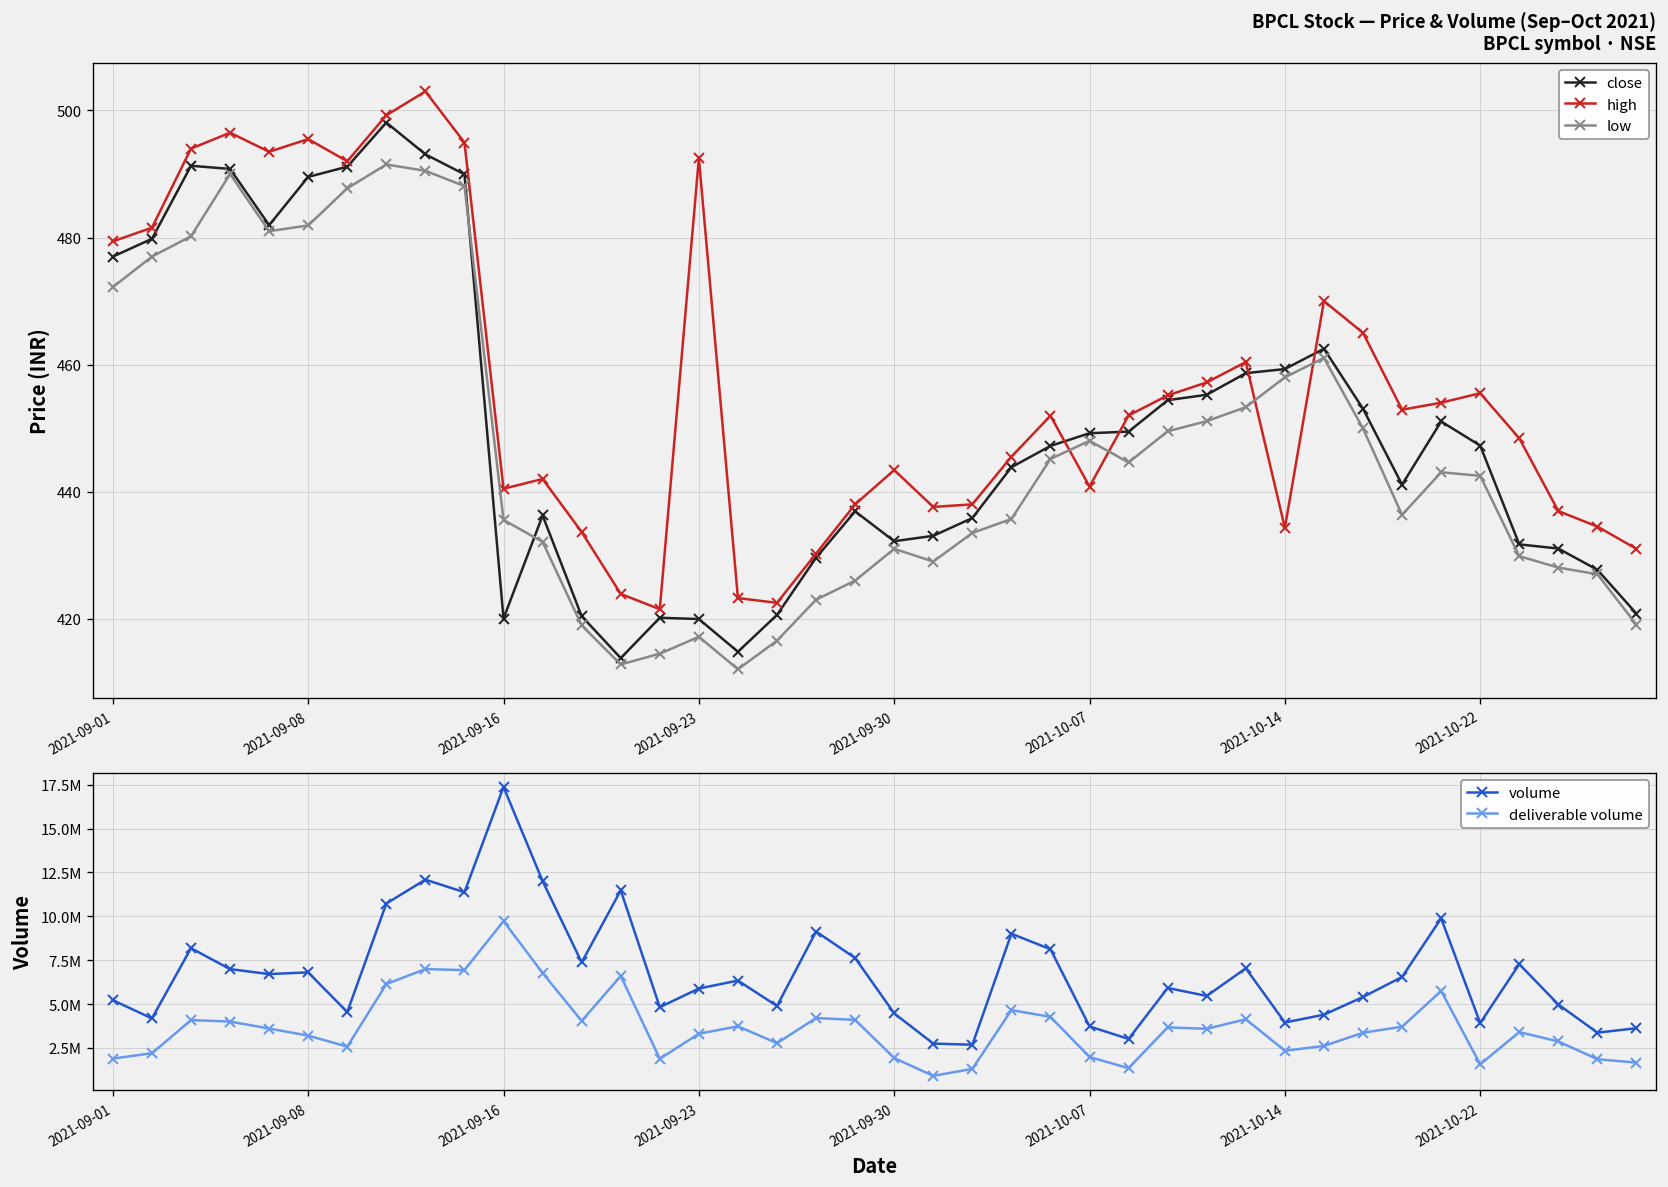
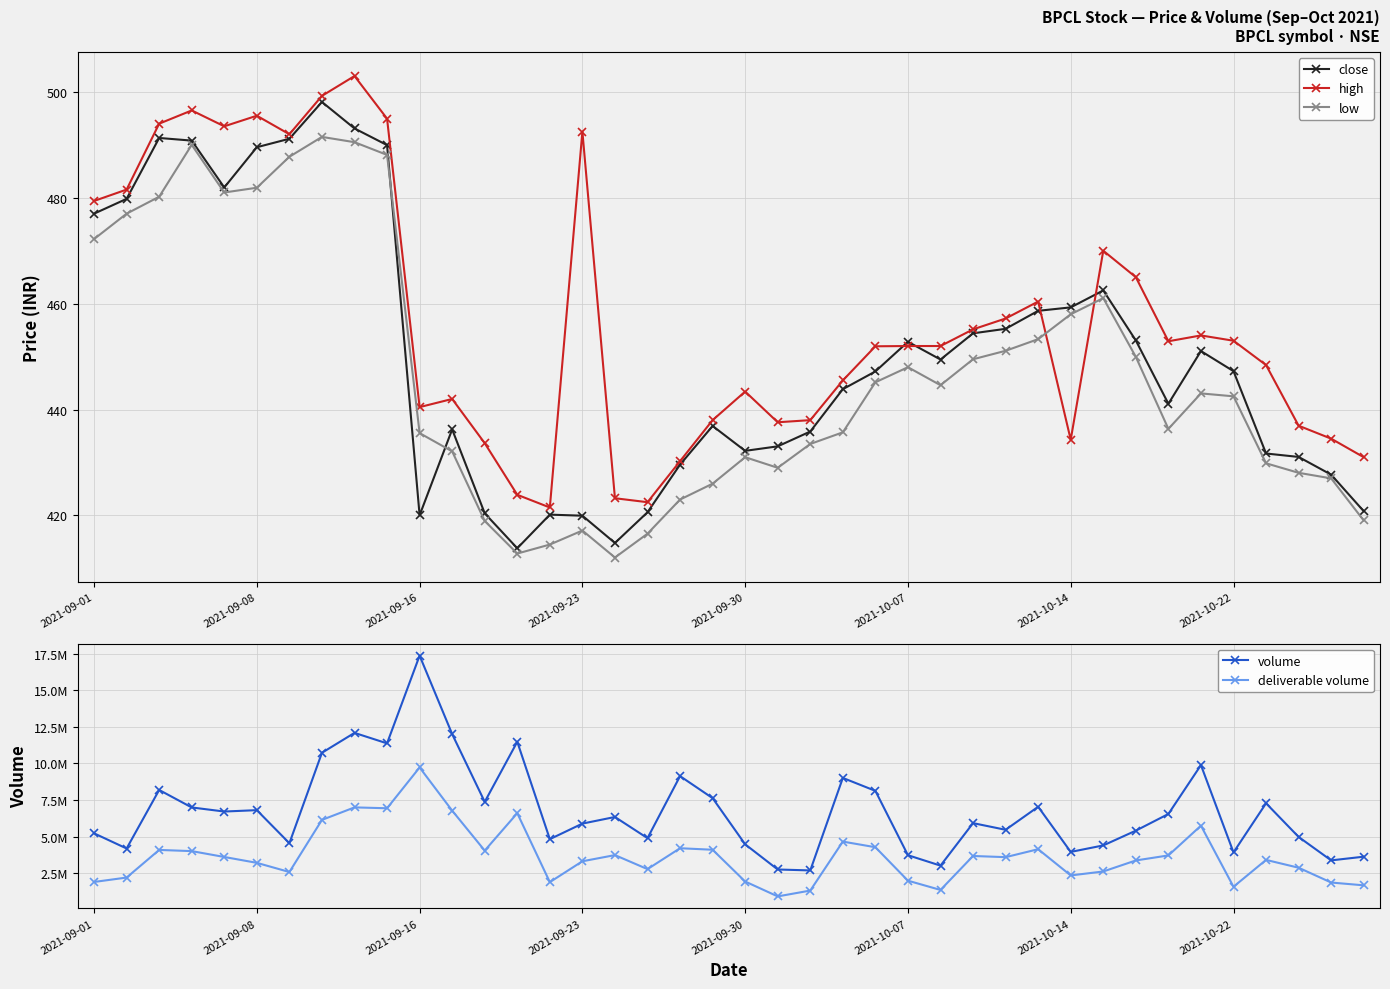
  {
    "BPCL Stock — Price & Volume (Sep–Oct 2021) BPCL symbol · NSE": {
      "close": {
        "2021-09-01": 477,
        "2021-09-08": 490,
        "2021-09-16": 420,
        "2021-09-23": 420,
        "2021-09-30": 432,
-       "2021-10-07": 449,
+       "2021-10-07": 453,
        "2021-10-14": 459,
        "2021-10-22": 447
      },
      "high": {
        "2021-09-01": 479,
        "2021-09-08": 496,
        "2021-09-16": 440,
        "2021-09-23": 493,
        "2021-09-30": 443,
-       "2021-10-07": 441,
+       "2021-10-07": 452,
        "2021-10-14": 434,
-       "2021-10-22": 456
+       "2021-10-22": 453
      },
      "low": {
        "2021-09-01": 472,
        "2021-09-08": 482,
        "2021-09-16": 436,
        "2021-09-23": 417,
        "2021-09-30": 431,
        "2021-10-07": 448,
        "2021-10-14": 458,
        "2021-10-22": 443
      }
    }
  }
